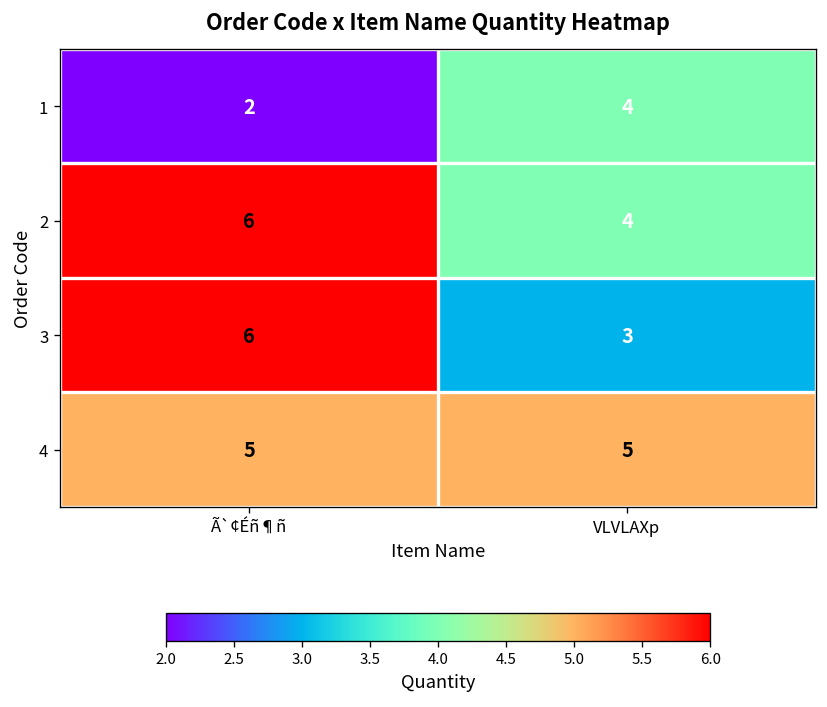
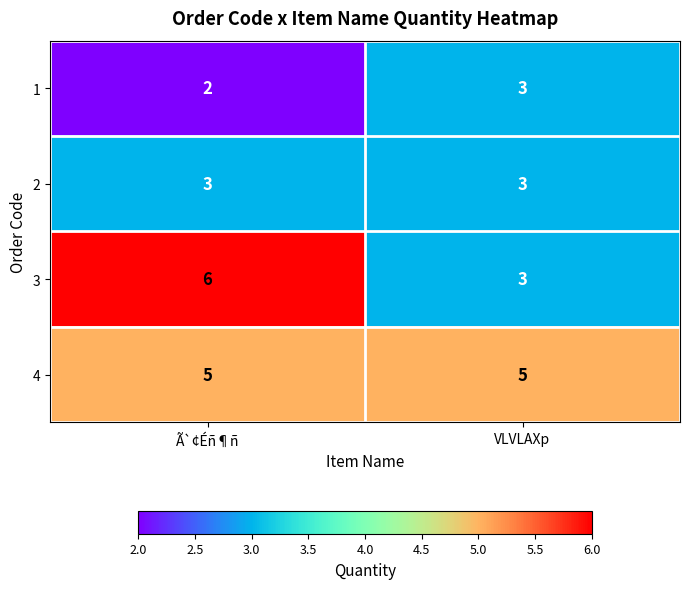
  {
    "1": {
      "Ã`¢Éñ¶ñ": 2,
-     "VLVLAXp": 4
+     "VLVLAXp": 3
    },
    "2": {
-     "Ã`¢Éñ¶ñ": 6,
-     "VLVLAXp": 4
+     "Ã`¢Éñ¶ñ": 3,
+     "VLVLAXp": 3
    },
    "3": {
      "Ã`¢Éñ¶ñ": 6,
      "VLVLAXp": 3
    },
    "4": {
      "Ã`¢Éñ¶ñ": 5,
      "VLVLAXp": 5
    }
  }
